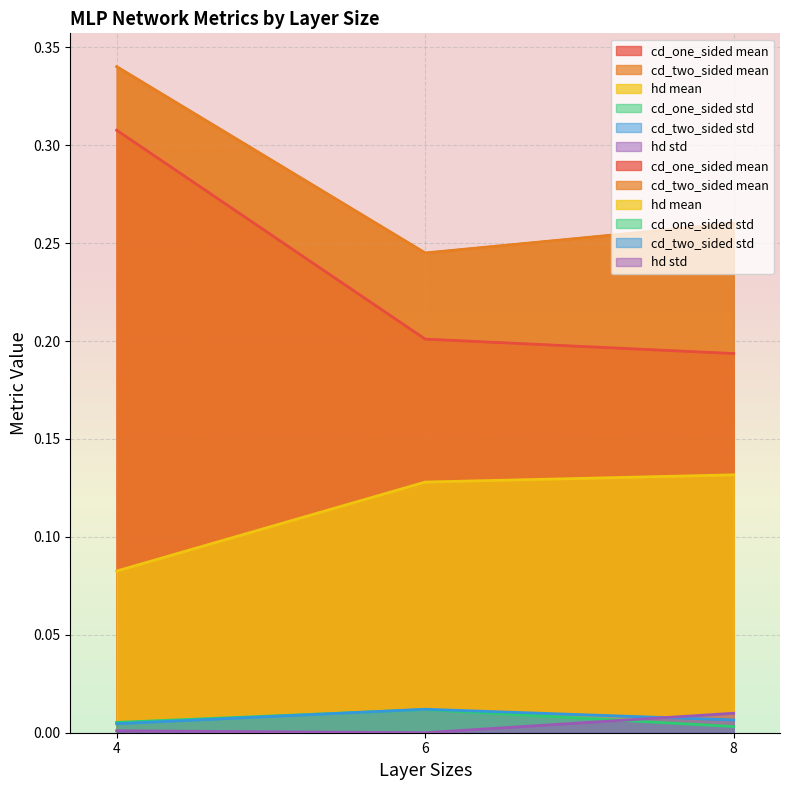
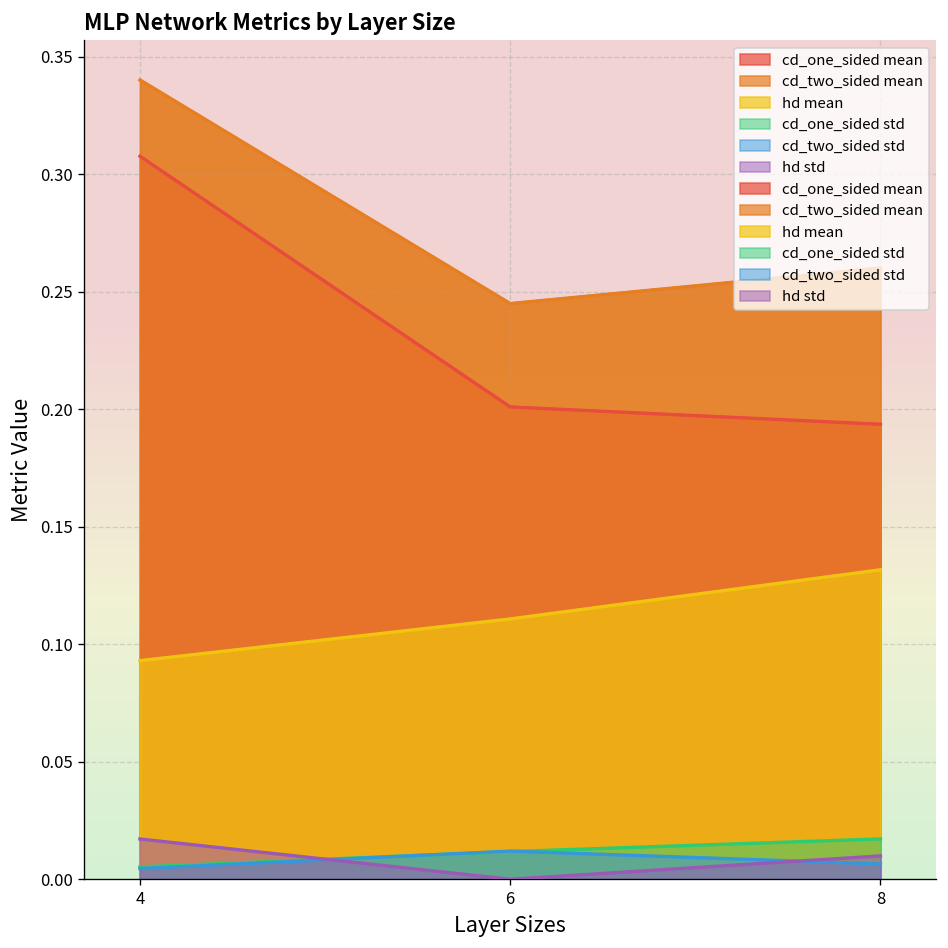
  {
    "hd mean": {
-     "4": 0.083,
-     "6": 0.128,
+     "4": 0.093,
+     "6": 0.111,
      "8": 0.132
    },
    "cd_one_sided std": {
-     "8": 0.003
+     "8": 0.017
    },
    "cd_two_sided std": {
      "8": 0.007
    },
    "hd std": {
-     "4": 0.001,
+     "4": 0.017,
      "6": 0.000,
      "8": 0.010
    }
  }
